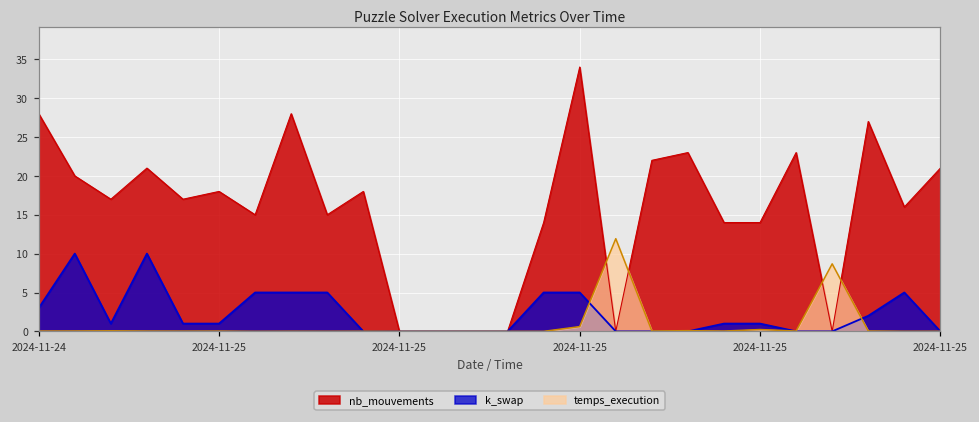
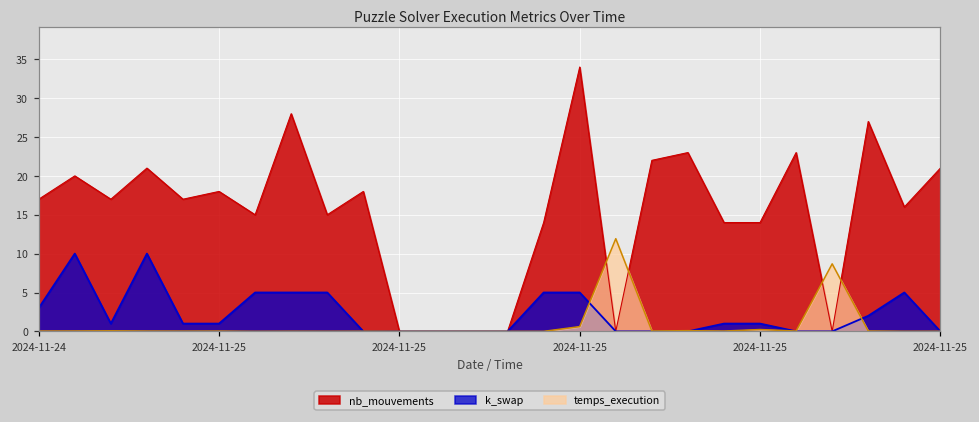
  {
    "nb_mouvements": {
-     "2024-11-24": 28
+     "2024-11-24": 17
    },
    "k_swap": {
      "2024-11-24": 3
    },
    "temps_execution": {
      "2024-11-24": 0
    }
  }
